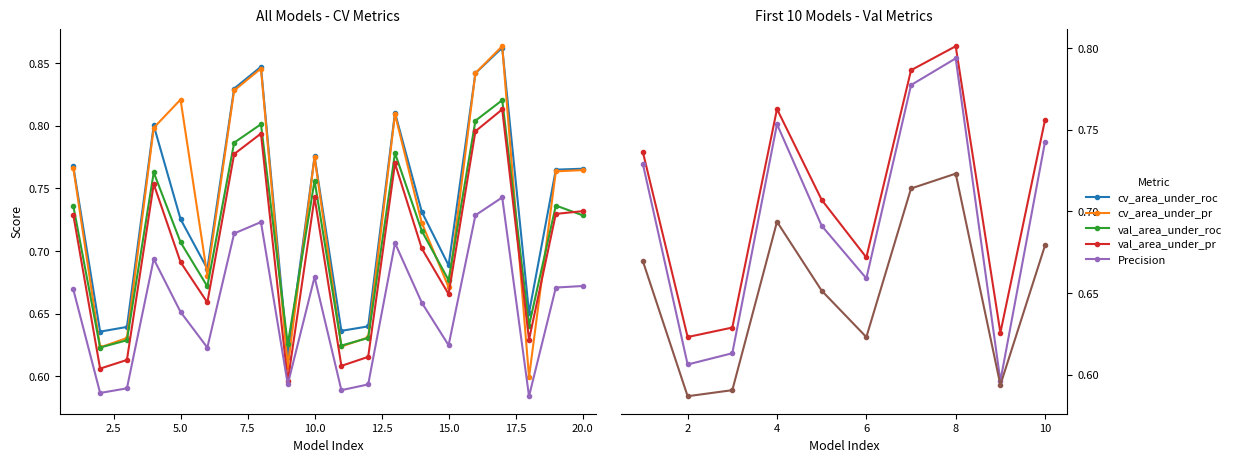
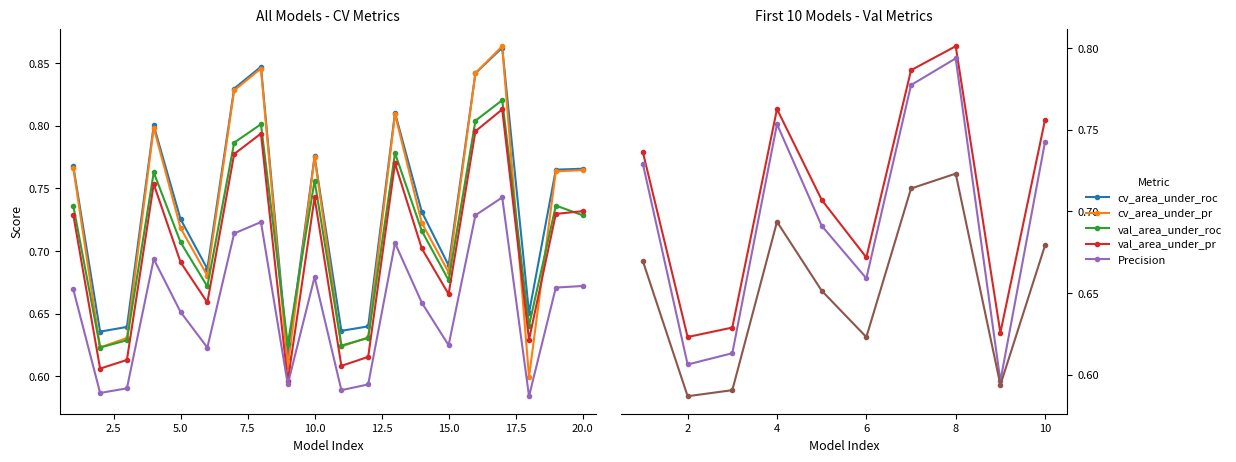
  {
    "All Models - CV Metrics": {
      "cv_area_under_roc": {
        "5.0": 0.726,
        "15.0": 0.689
      },
      "cv_area_under_pr": {
-       "5.0": 0.821,
-       "15.0": 0.671
+       "5.0": 0.718,
+       "15.0": 0.683
      },
      "val_area_under_roc": {
        "5.0": 0.707,
        "10.0": 0.756,
        "15.0": 0.677,
        "20.0": 0.729
      },
      "val_area_under_pr": {
        "5.0": 0.691,
        "10.0": 0.743,
        "15.0": 0.666,
        "20.0": 0.732
      },
      "Precision": {
        "5.0": 0.651,
        "10.0": 0.679,
        "15.0": 0.625,
        "20.0": 0.672
      }
    }
  }
